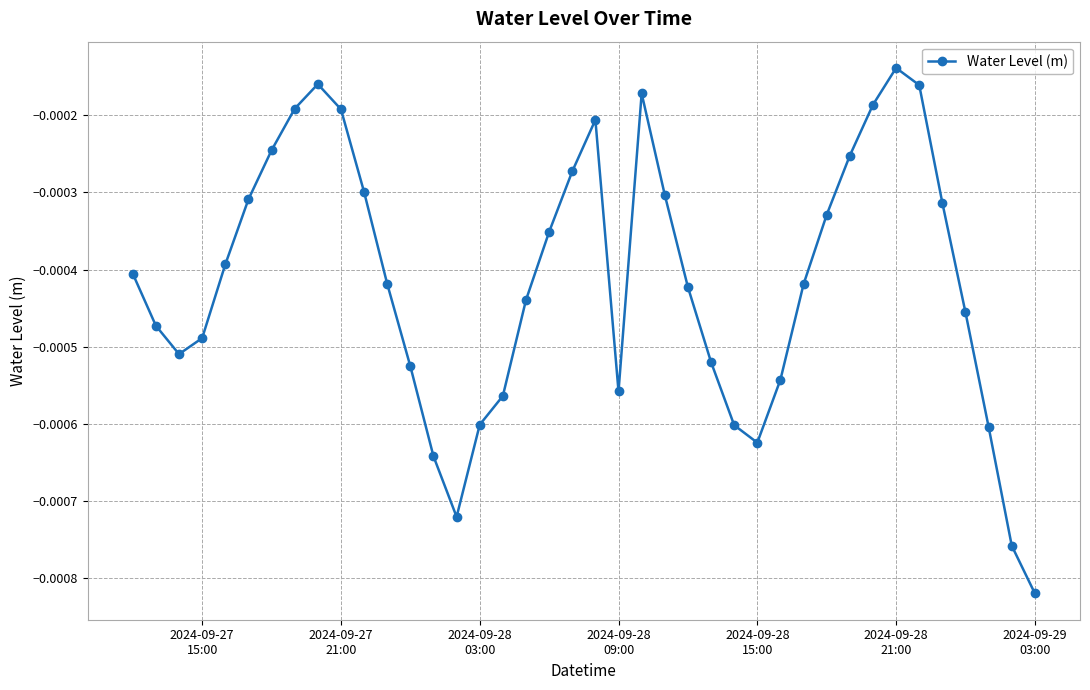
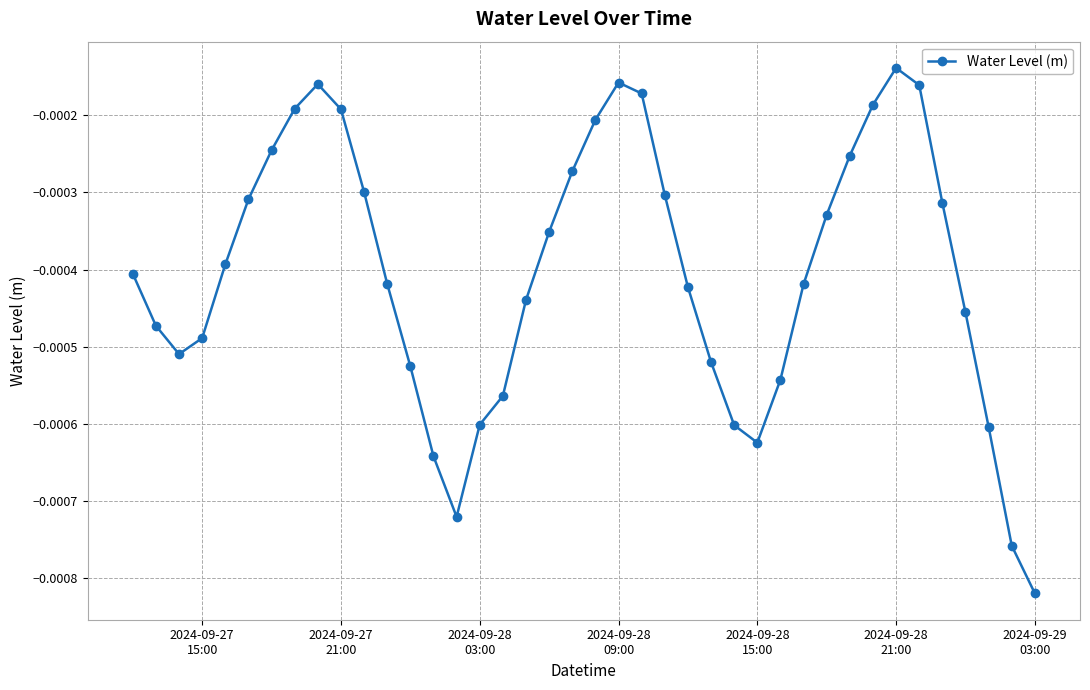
  {
    "2024-09-27 15:00": -0.00049,
    "2024-09-27 21:00": -0.00019,
    "2024-09-28 03:00": -0.00060,
-   "2024-09-28 09:00": -0.00056,
+   "2024-09-28 09:00": -0.00016,
    "2024-09-28 15:00": -0.00062,
    "2024-09-28 21:00": -0.00014,
    "2024-09-29 03:00": -0.00082
  }
